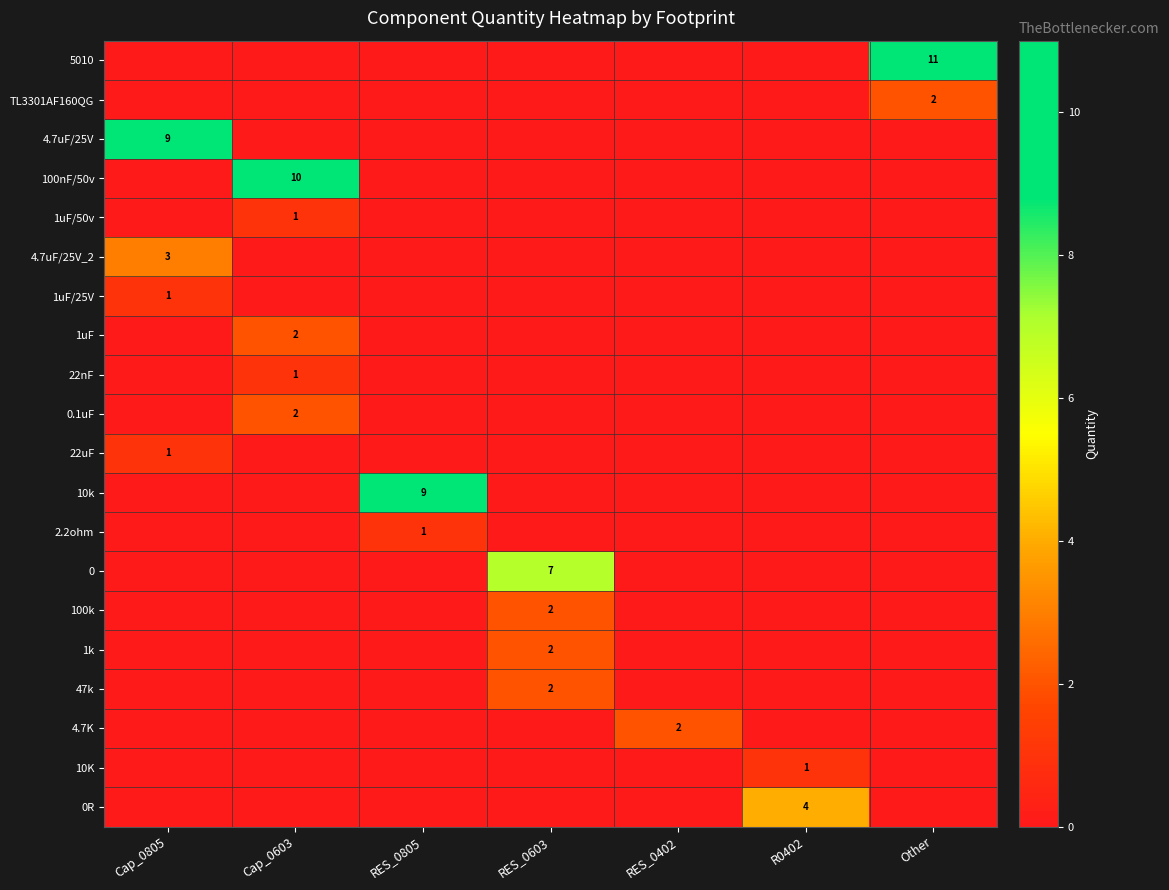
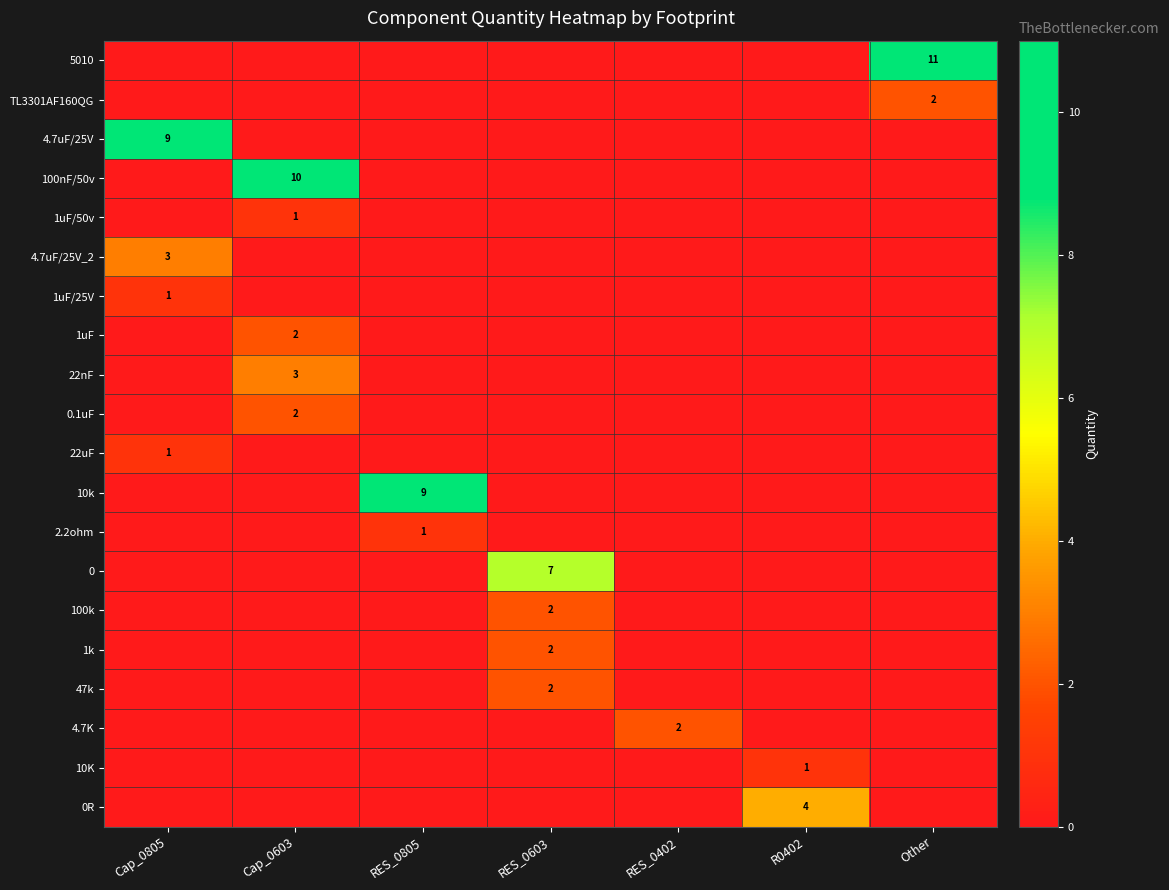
  {
    "5010": {
      "Other": 11
    },
    "TL3301AF160QG": {
      "Other": 2
    },
    "4.7uF/25V": {
      "Cap_0805": 9
    },
    "100nF/50v": {
      "Cap_0603": 10
    },
    "1uF/50v": {
      "Cap_0603": 1
    },
    "4.7uF/25V_2": {
      "Cap_0805": 3
    },
    "1uF/25V": {
      "Cap_0805": 1
    },
    "1uF": {
      "Cap_0603": 2
    },
    "22nF": {
-     "Cap_0603": 1
+     "Cap_0603": 3
    },
    "0.1uF": {
      "Cap_0603": 2
    },
    "22uF": {
      "Cap_0805": 1
    },
    "10k": {
      "RES_0805": 9
    },
    "2.2ohm": {
      "RES_0805": 1
    },
    "0": {
      "RES_0603": 7
    },
    "100k": {
      "RES_0603": 2
    },
    "1k": {
      "RES_0603": 2
    },
    "47k": {
      "RES_0603": 2
    },
    "4.7K": {
      "RES_0402": 2
    },
    "10K": {
      "R0402": 1
    },
    "0R": {
      "R0402": 4
    }
  }
